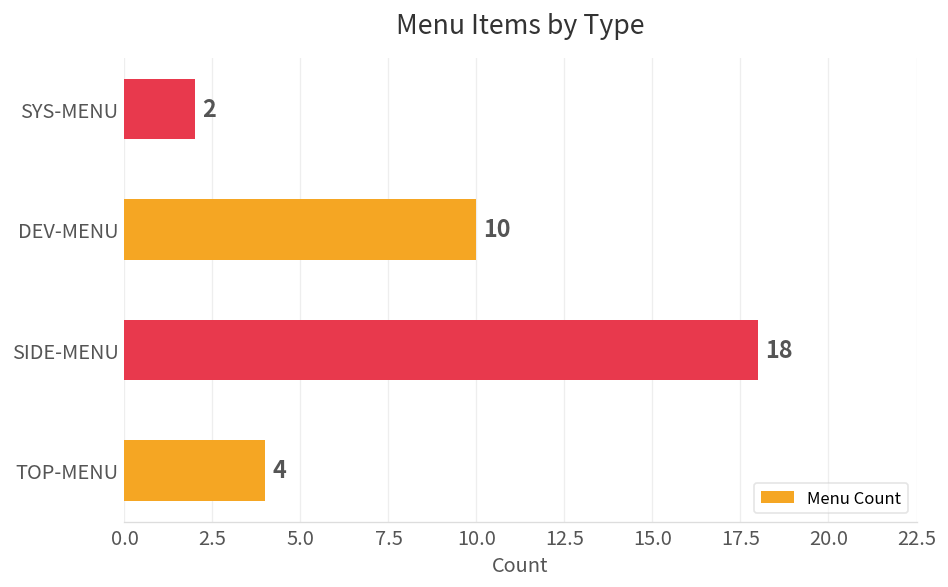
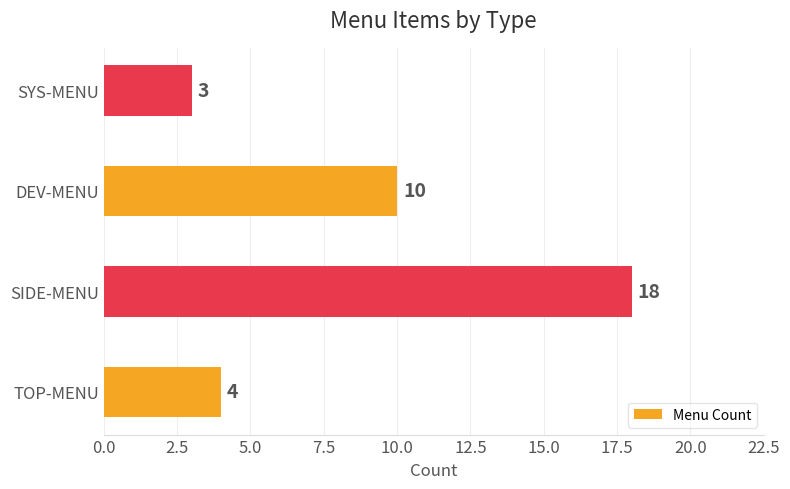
  {
-   "SYS-MENU": 2,
+   "SYS-MENU": 3,
    "DEV-MENU": 10,
    "SIDE-MENU": 18,
    "TOP-MENU": 4
  }
